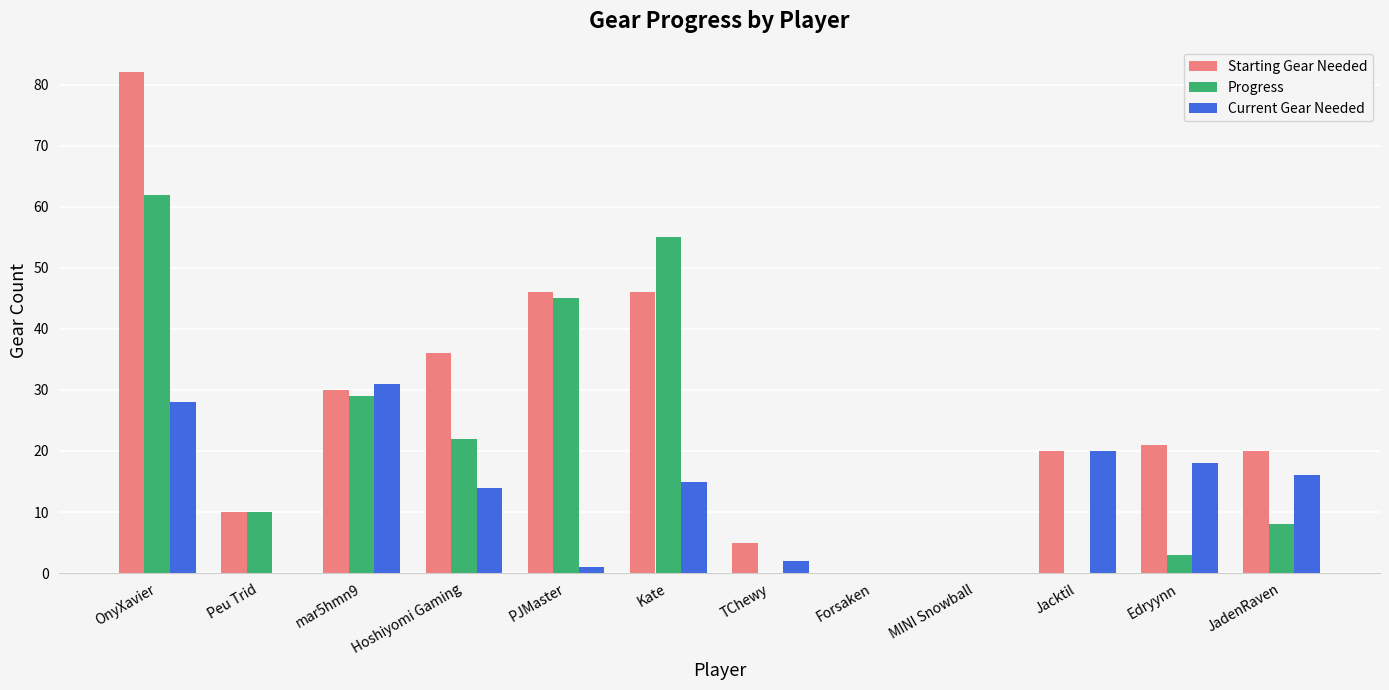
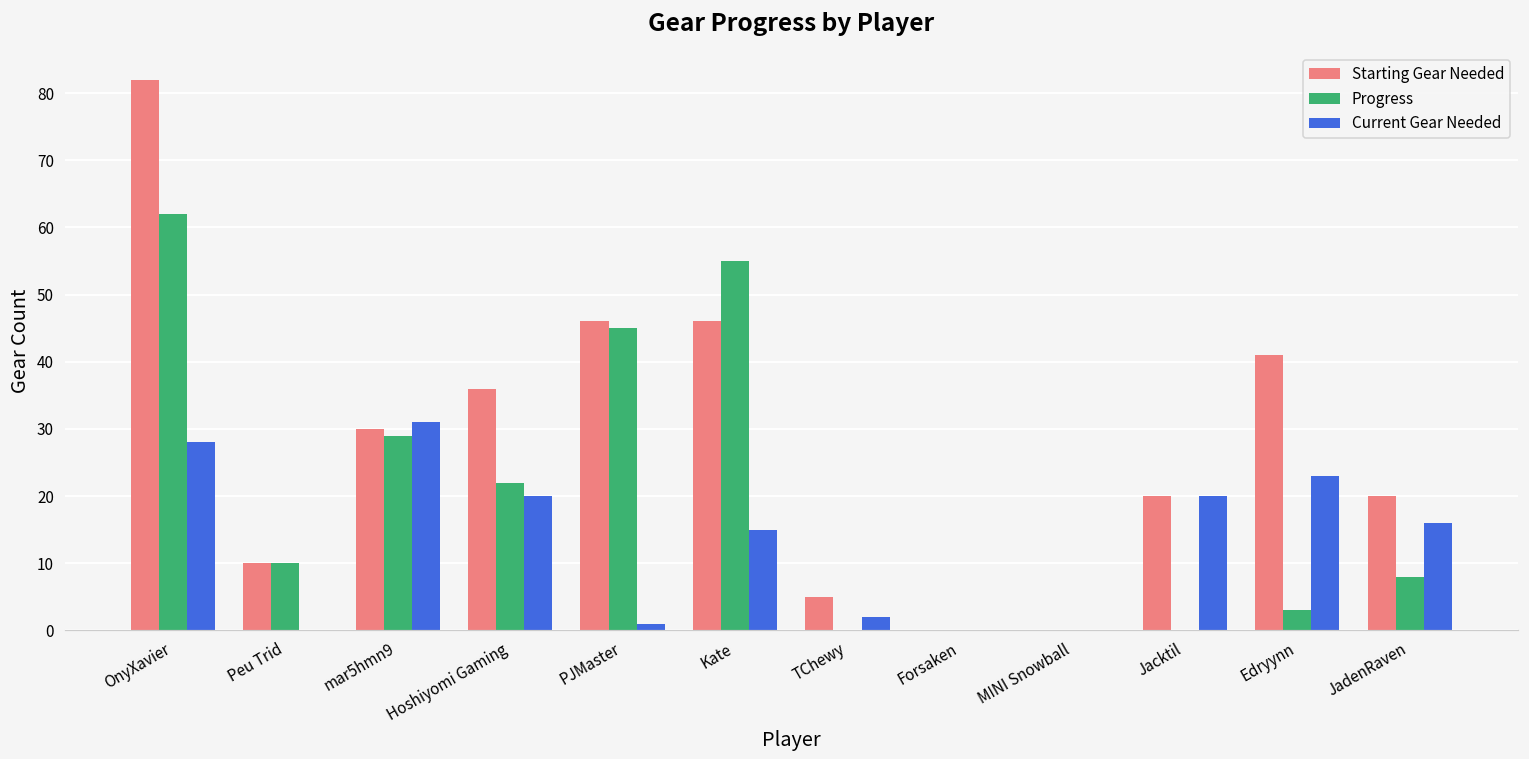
  {
    "Starting Gear Needed": {
      "OnyXavier": 82,
      "Peu Trid": 10,
      "mar5hmn9": 30,
      "Hoshiyomi Gaming": 36,
      "PJMaster": 46,
      "Kate": 46,
      "TChewy": 5,
      "Forsaken": 0,
      "MINI Snowball": 0,
      "Jacktil": 20,
-     "Edryynn": 21,
+     "Edryynn": 41,
      "JadenRaven": 20
    },
    "Progress": {
      "OnyXavier": 62,
      "Peu Trid": 10,
      "mar5hmn9": 29,
      "Hoshiyomi Gaming": 22,
      "PJMaster": 45,
      "Kate": 55,
      "TChewy": 0,
      "Forsaken": 0,
      "MINI Snowball": 0,
      "Jacktil": 0,
      "Edryynn": 3,
      "JadenRaven": 8
    },
    "Current Gear Needed": {
      "OnyXavier": 28,
      "Peu Trid": 0,
      "mar5hmn9": 31,
-     "Hoshiyomi Gaming": 14,
+     "Hoshiyomi Gaming": 20,
      "PJMaster": 1,
      "Kate": 15,
      "TChewy": 2,
      "Forsaken": 0,
      "MINI Snowball": 0,
      "Jacktil": 20,
-     "Edryynn": 18,
+     "Edryynn": 23,
      "JadenRaven": 16
    }
  }
